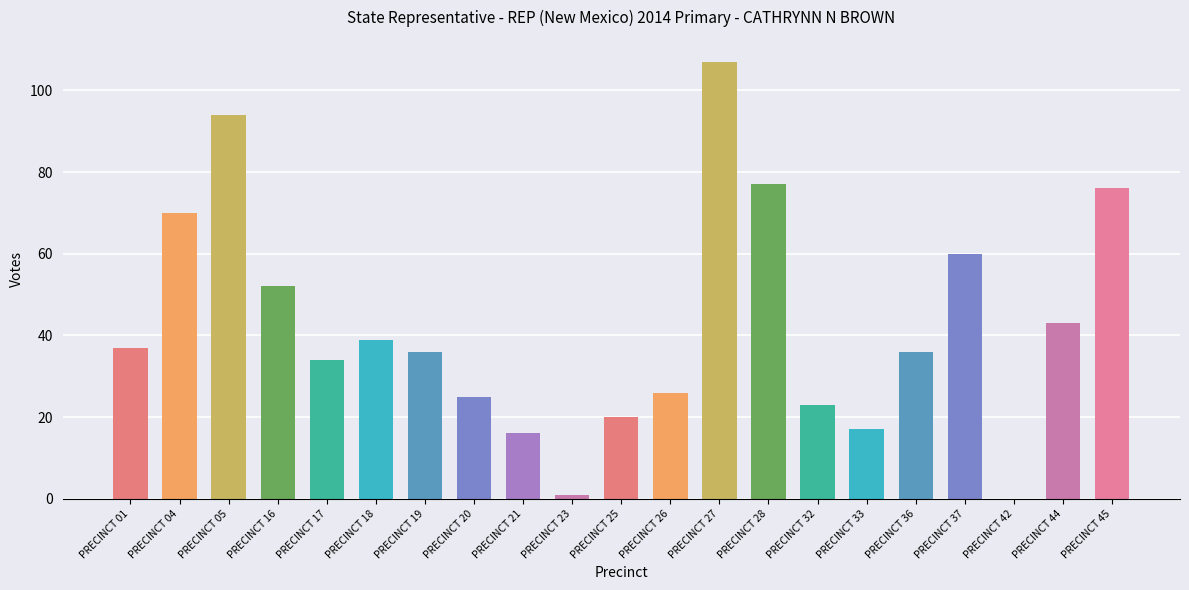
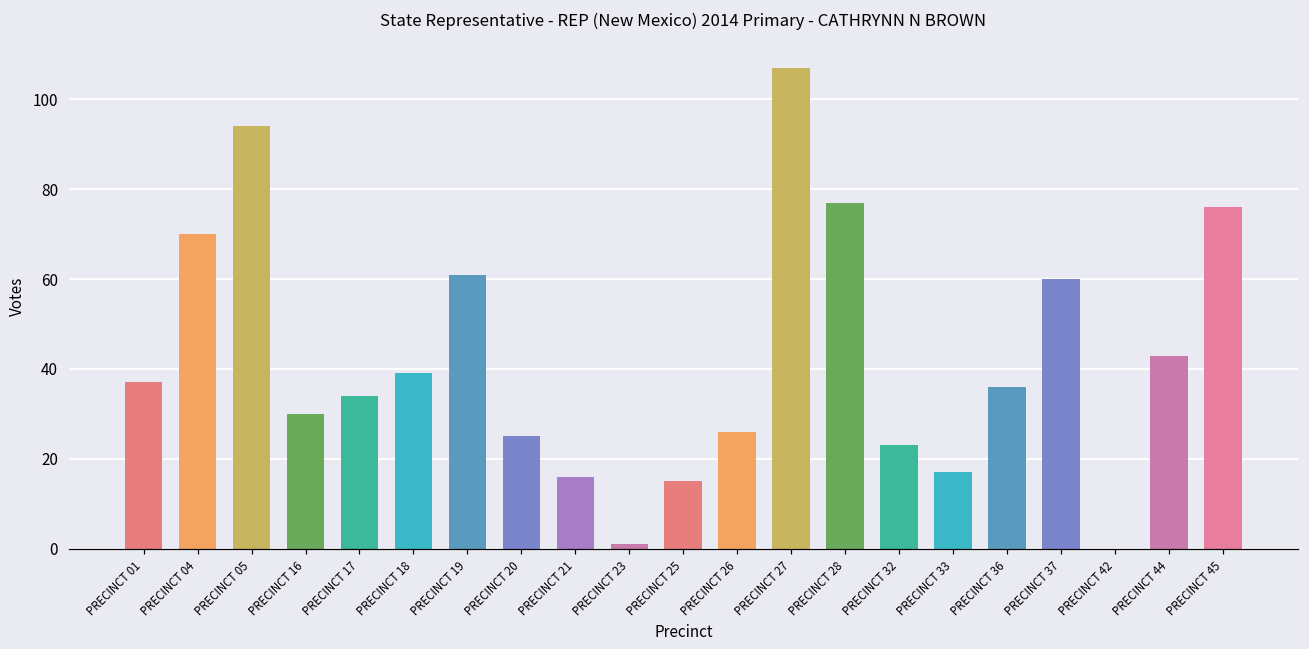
  {
    "PRECINCT 01": 37,
    "PRECINCT 04": 70,
    "PRECINCT 05": 94,
-   "PRECINCT 16": 52,
+   "PRECINCT 16": 30,
    "PRECINCT 17": 34,
    "PRECINCT 18": 39,
-   "PRECINCT 19": 36,
+   "PRECINCT 19": 61,
    "PRECINCT 20": 25,
    "PRECINCT 21": 16,
    "PRECINCT 23": 1,
-   "PRECINCT 25": 20,
+   "PRECINCT 25": 15,
    "PRECINCT 26": 26,
    "PRECINCT 27": 107,
    "PRECINCT 28": 77,
    "PRECINCT 32": 23,
    "PRECINCT 33": 17,
    "PRECINCT 36": 36,
    "PRECINCT 37": 60,
    "PRECINCT 42": 0,
    "PRECINCT 44": 43,
    "PRECINCT 45": 76
  }
